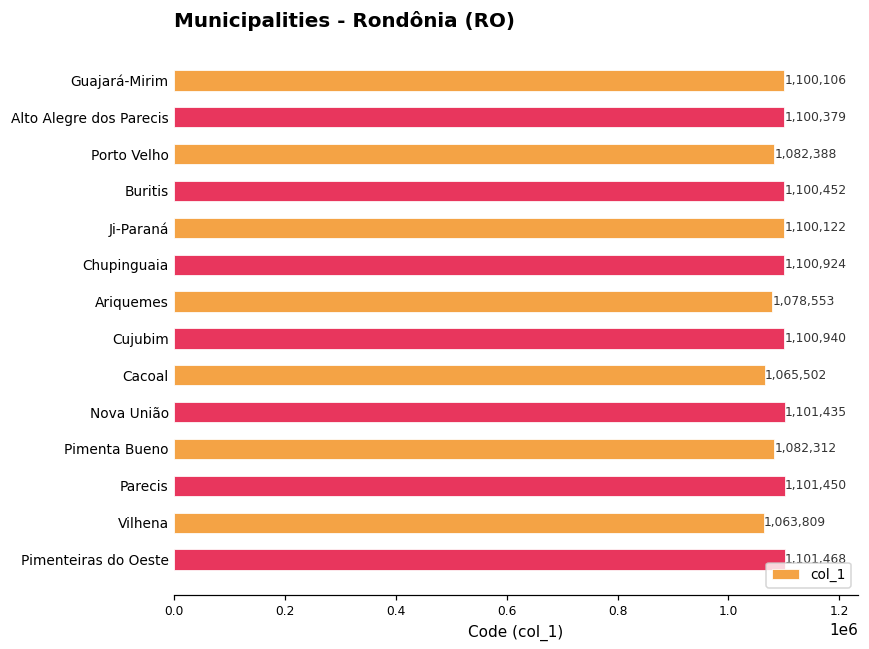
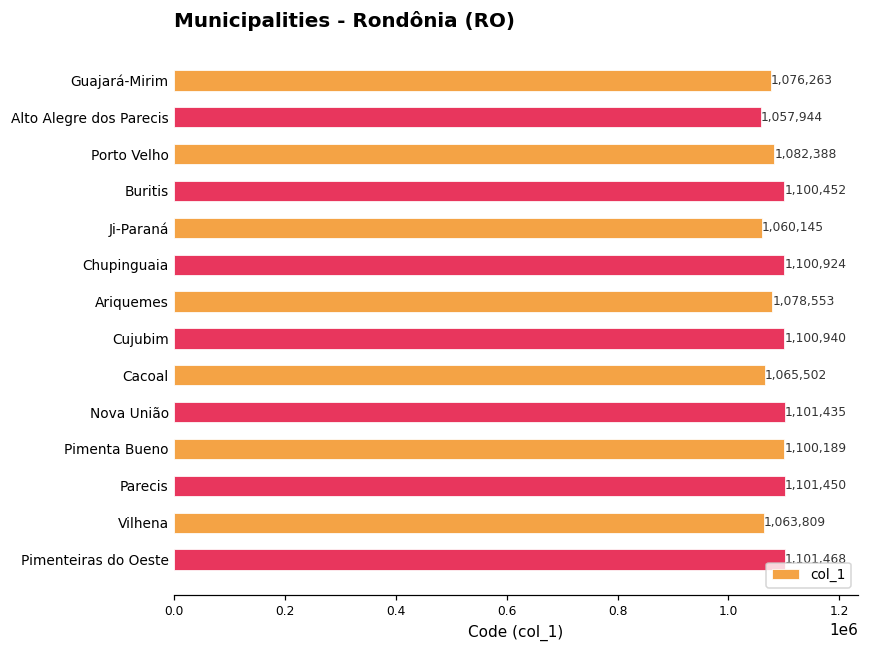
  {
-   "Guajará-Mirim": "1,100,106",
-   "Alto Alegre dos Parecis": "1,100,379",
+   "Guajará-Mirim": "1,076,263",
+   "Alto Alegre dos Parecis": "1,057,944",
    "Porto Velho": "1,082,388",
    "Buritis": "1,100,452",
-   "Ji-Paraná": "1,100,122",
+   "Ji-Paraná": "1,060,145",
    "Chupinguaia": "1,100,924",
    "Ariquemes": "1,078,553",
    "Cujubim": "1,100,940",
    "Cacoal": "1,065,502",
    "Nova União": "1,101,435",
-   "Pimenta Bueno": "1,082,312",
+   "Pimenta Bueno": "1,100,189",
    "Parecis": "1,101,450",
    "Vilhena": "1,063,809"
  }
